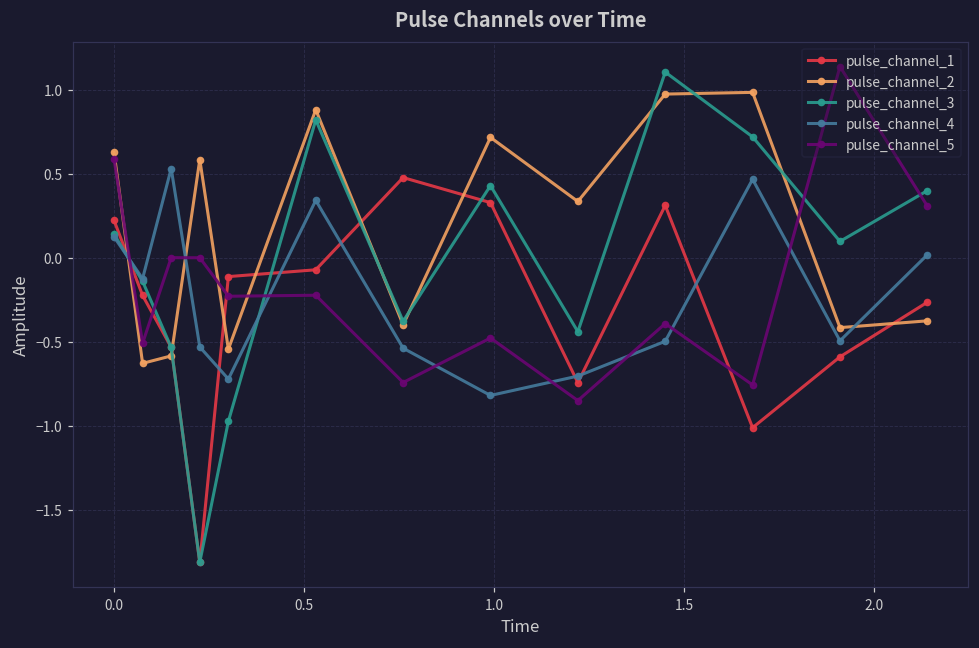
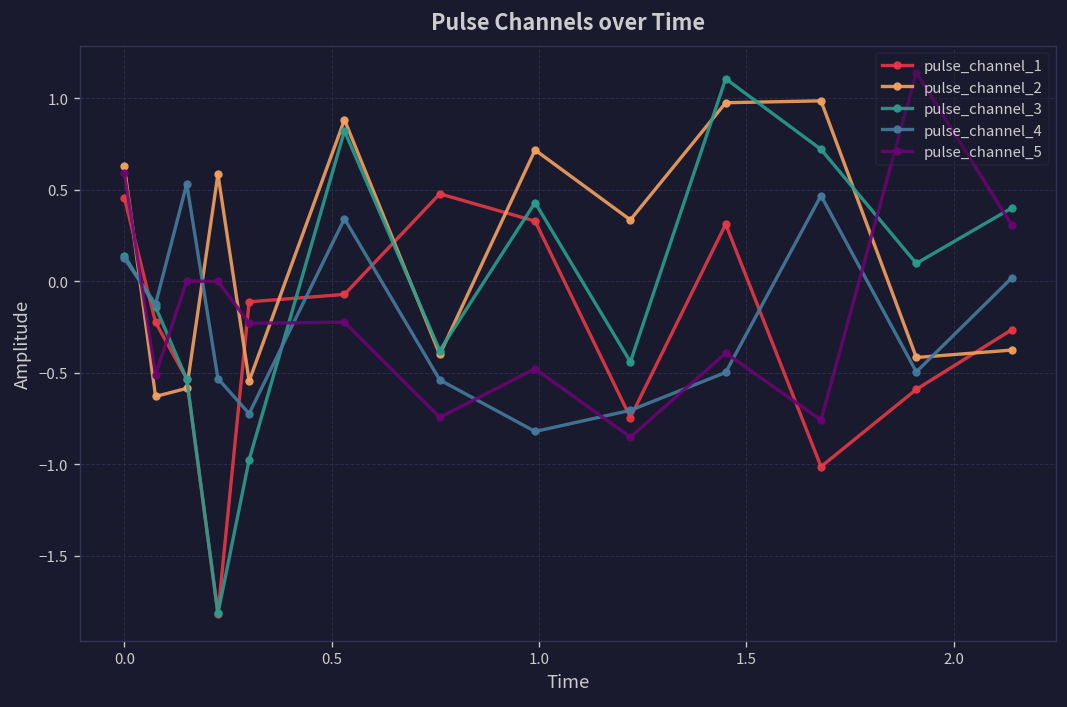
  {
    "pulse_channel_1": {
-     "0.0": 0.22
+     "0.0": 0.46
    },
    "pulse_channel_2": {
      "0.0": 0.63
    },
    "pulse_channel_5": {
      "0.0": 0.59
    }
  }
